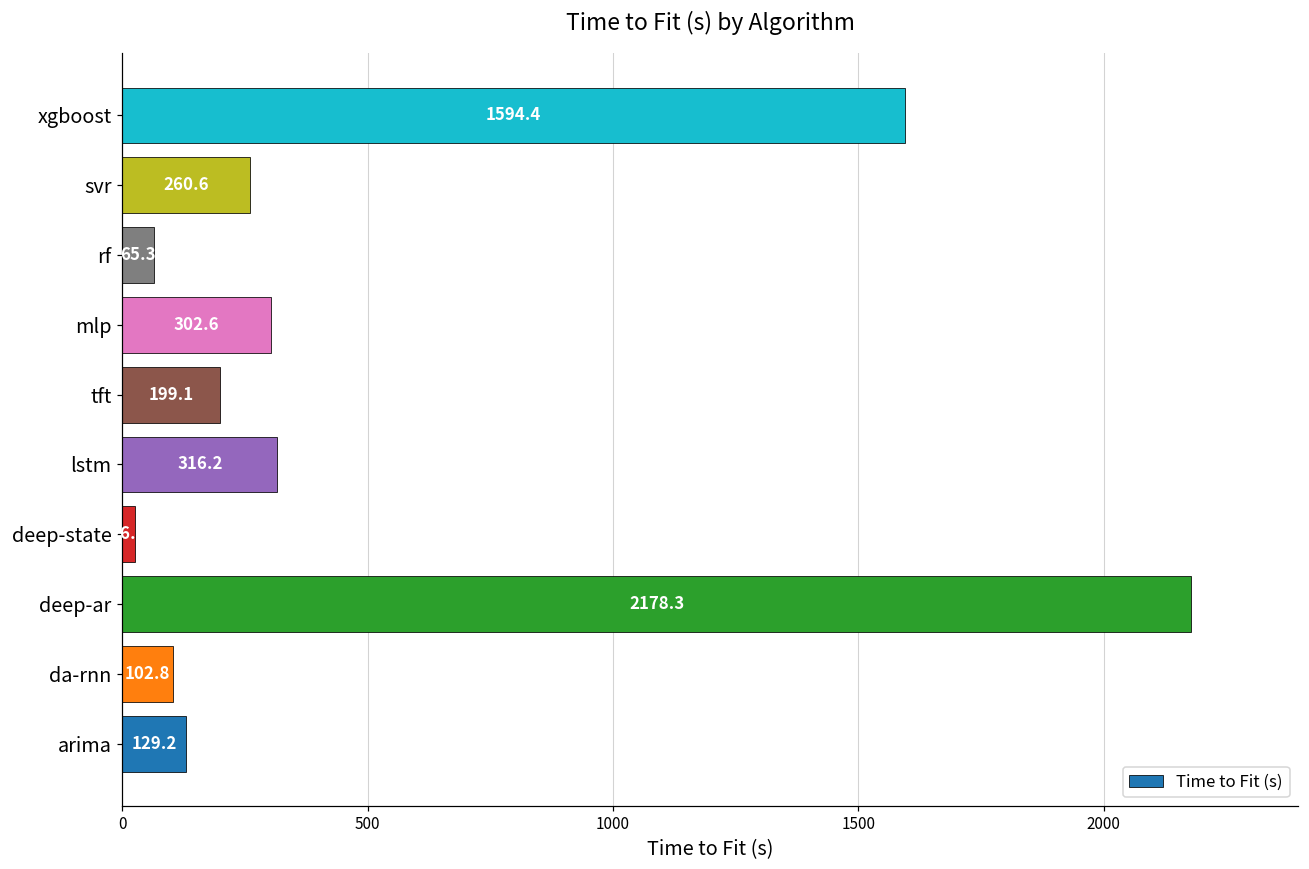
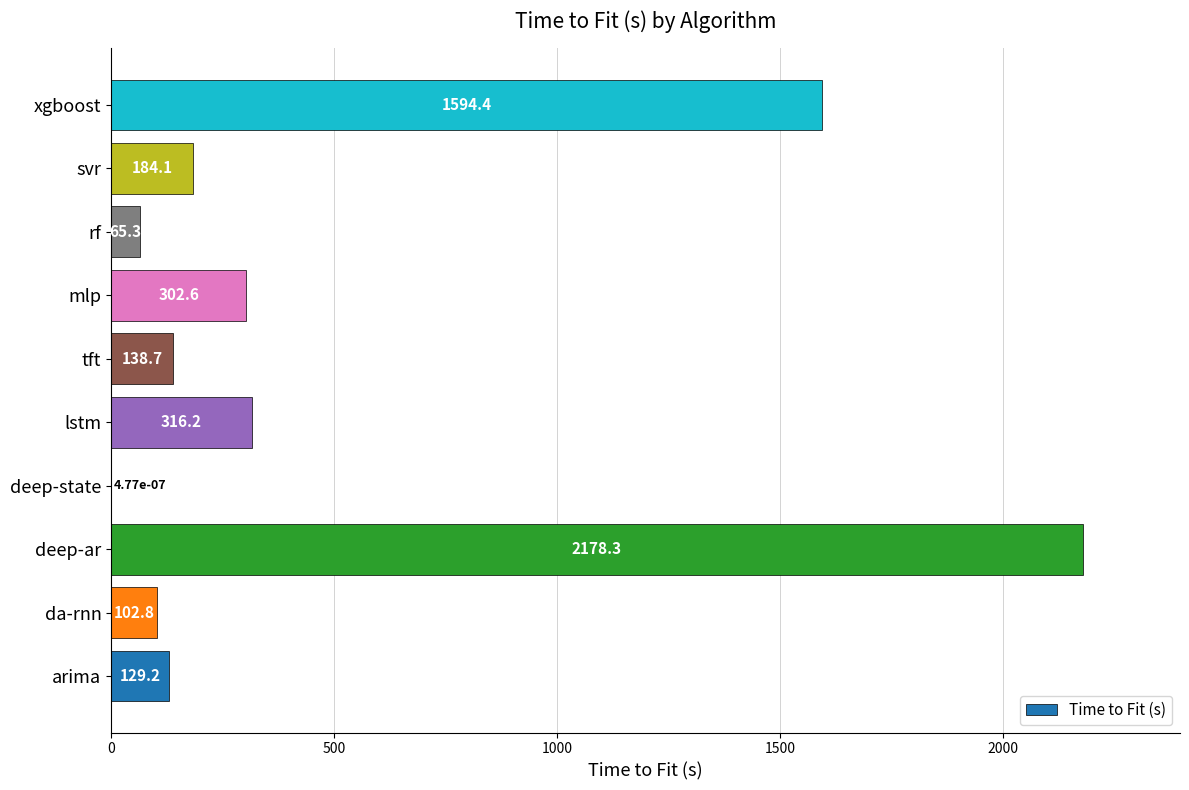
  {
    "xgboost": 1594.4,
-   "svr": 260.6,
+   "svr": 184.1,
    "rf": 65.3,
    "mlp": 302.6,
-   "tft": 199.1,
+   "tft": 138.7,
    "lstm": 316.2,
-   "deep-state": 30,
+   "deep-state": 0,
    "deep-ar": 2178.3,
    "da-rnn": 102.8,
    "arima": 129.2
  }
